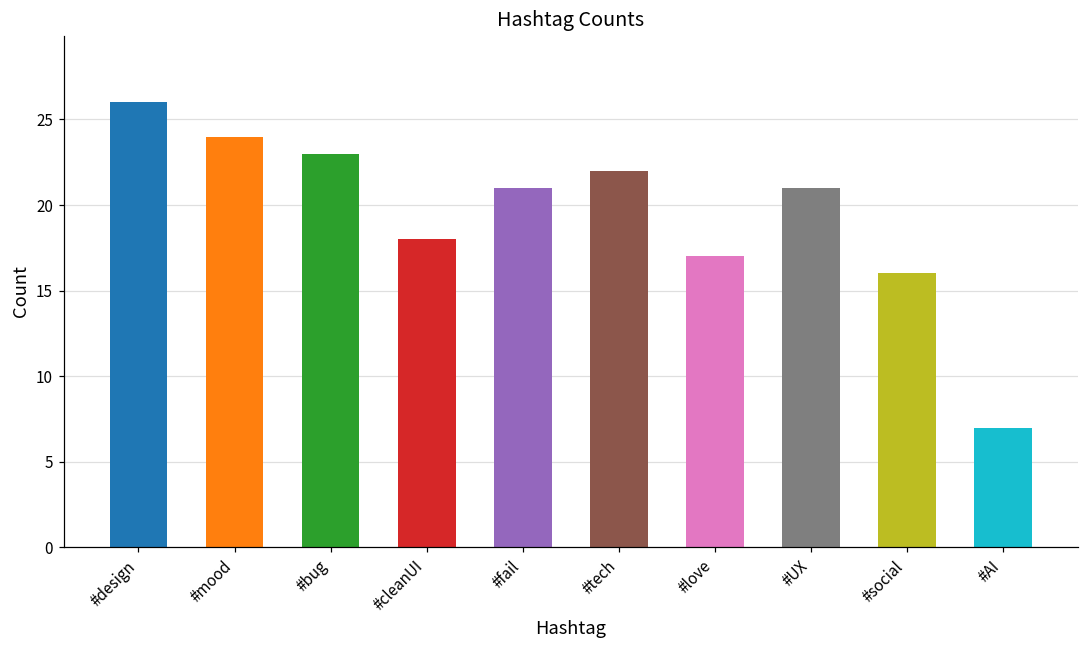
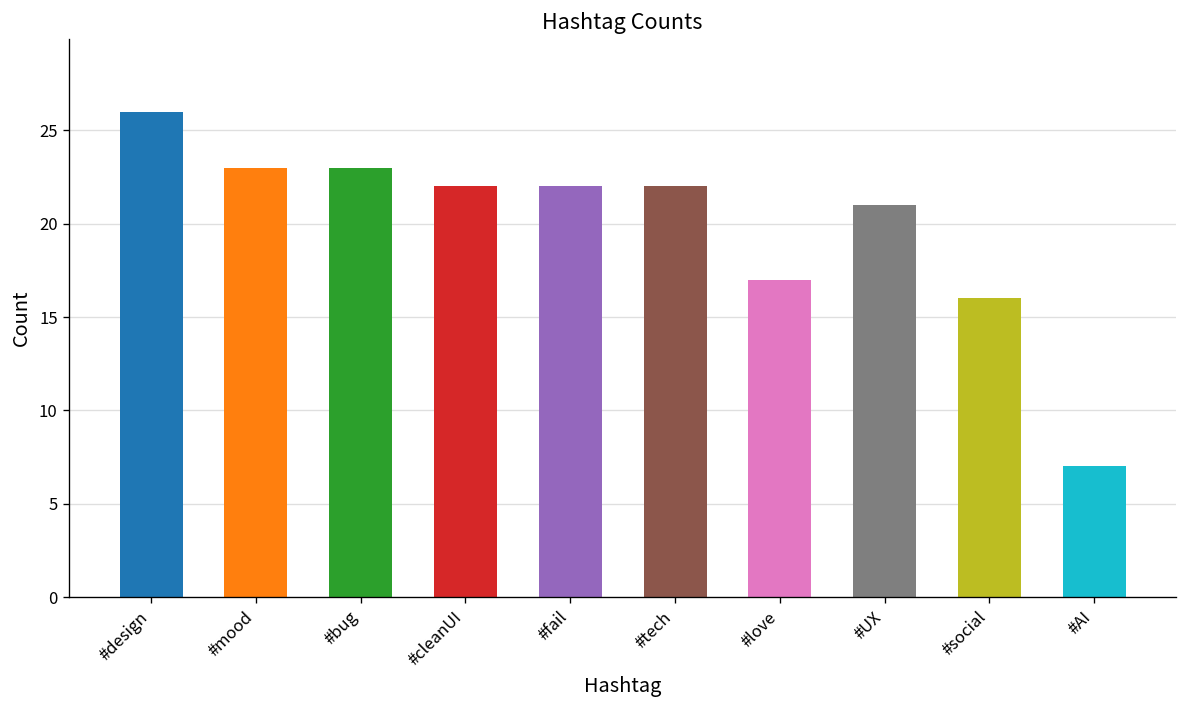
  {
    "#design": 26,
-   "#mood": 24,
+   "#mood": 23,
    "#bug": 23,
-   "#cleanUI": 18,
-   "#fail": 21,
+   "#cleanUI": 22,
+   "#fail": 22,
    "#tech": 22,
    "#love": 17,
    "#UX": 21,
    "#social": 16,
    "#AI": 7
  }
